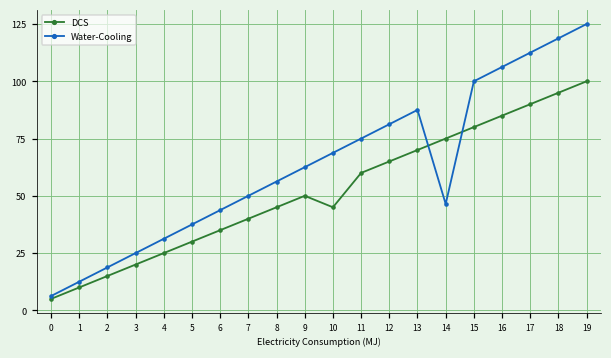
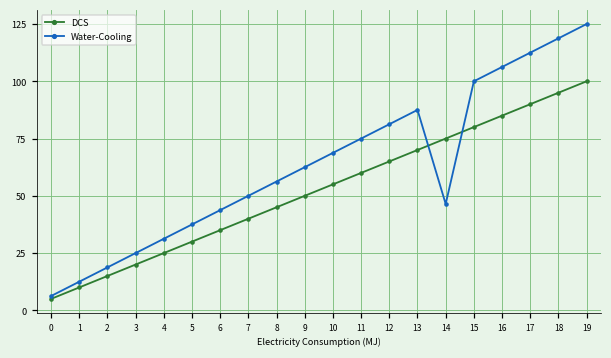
  {
    "DCS": {
      "0": 5,
      "1": 10,
      "2": 15,
      "3": 20,
      "4": 25,
      "5": 30,
      "6": 35,
      "7": 40,
      "8": 45,
      "9": 50,
-     "10": 45,
+     "10": 55,
      "11": 60,
      "12": 65,
      "13": 70,
      "14": 75,
      "15": 80,
      "16": 85,
      "17": 90,
      "18": 95,
      "19": 100
    },
    "Water-Cooling": {
      "0": 6,
      "1": 13,
      "2": 19,
      "3": 25,
      "4": 31,
      "5": 38,
      "6": 44,
      "7": 50,
      "8": 56,
      "9": 63,
      "10": 69,
      "11": 75,
      "12": 81,
      "13": 88,
      "14": 46,
      "15": 100,
      "16": 106,
      "17": 113,
      "18": 119,
      "19": 125
    }
  }
